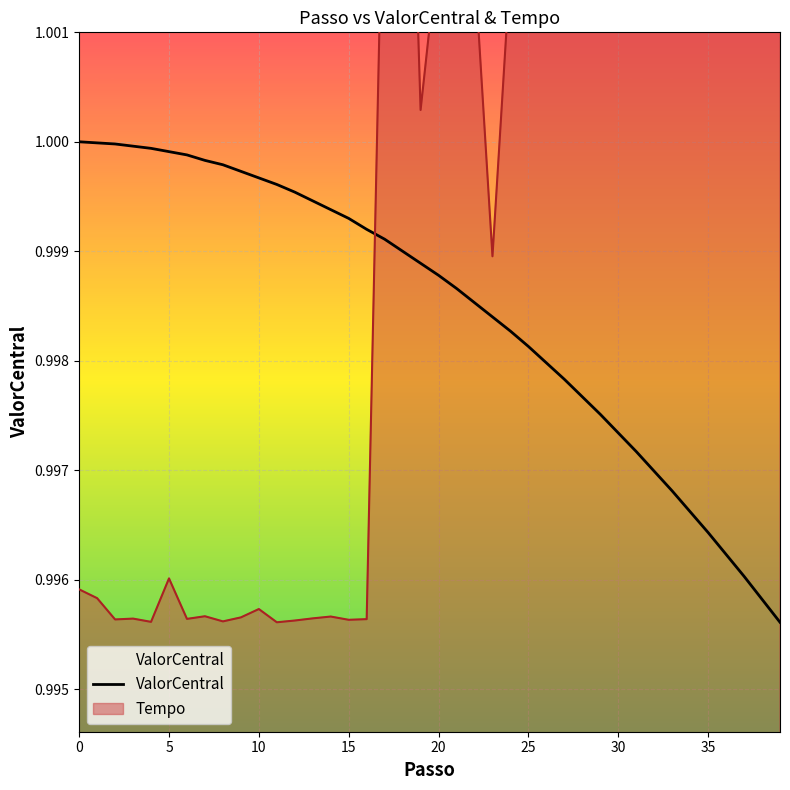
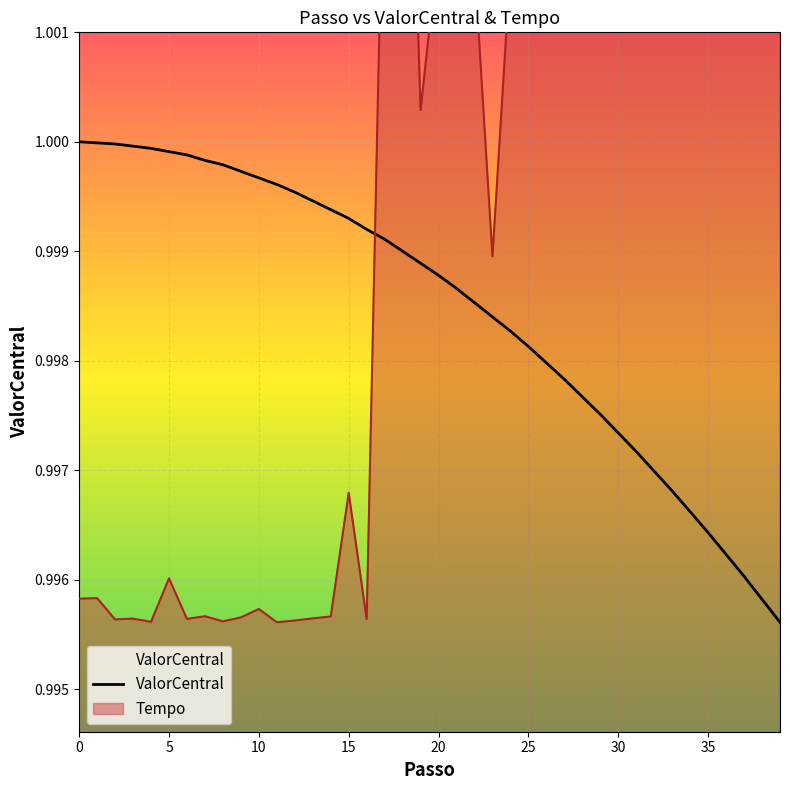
  {
    "Tempo": {
-     "0": 0.99591,
+     "0": 0.99583,
      "5": 0.99601,
      "10": 0.99573,
-     "15": 0.99563
+     "15": 0.99679
    }
  }
